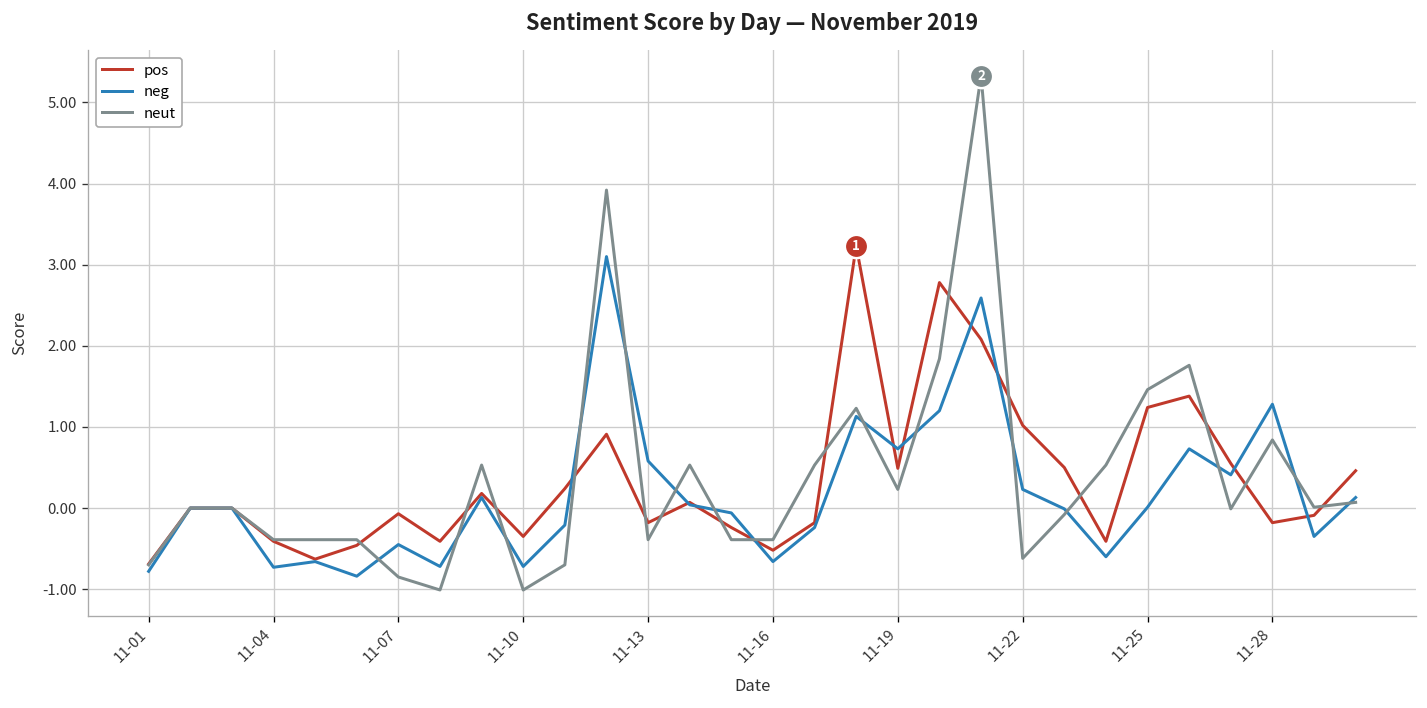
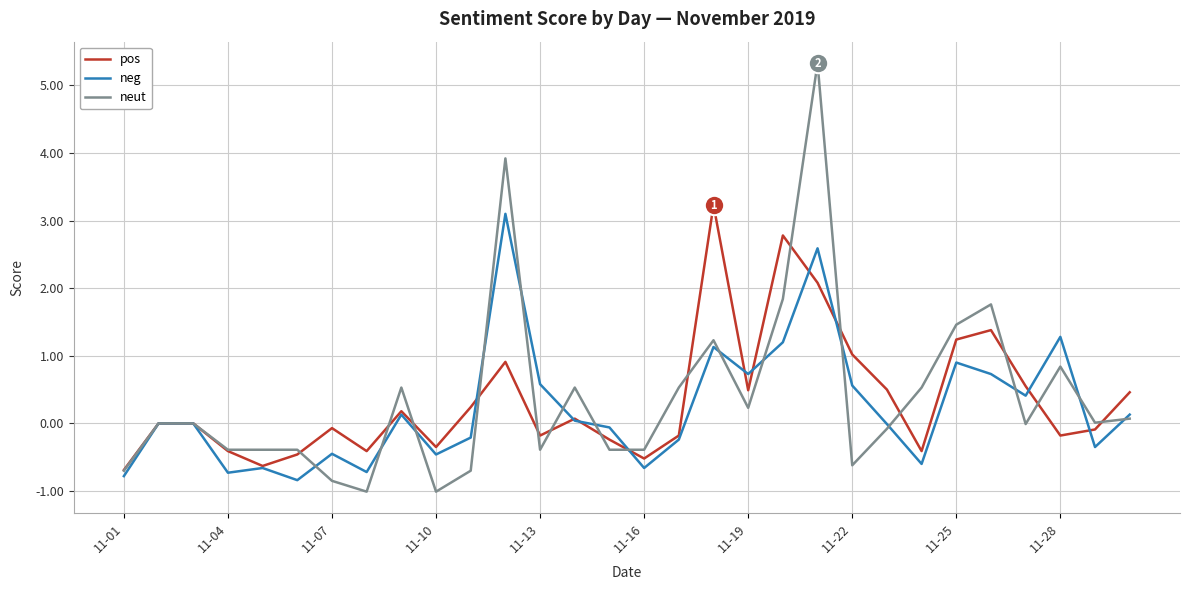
  {
    "neg": {
      "11-01": -0.8,
      "11-04": -0.7,
      "11-07": -0.5,
-     "11-10": -0.7,
+     "11-10": -0.5,
      "11-13": 0.6,
      "11-16": -0.7,
      "11-19": 0.7,
-     "11-22": 0.2,
-     "11-25": 0.0,
+     "11-22": 0.6,
+     "11-25": 0.9,
      "11-28": 1.3
    }
  }
